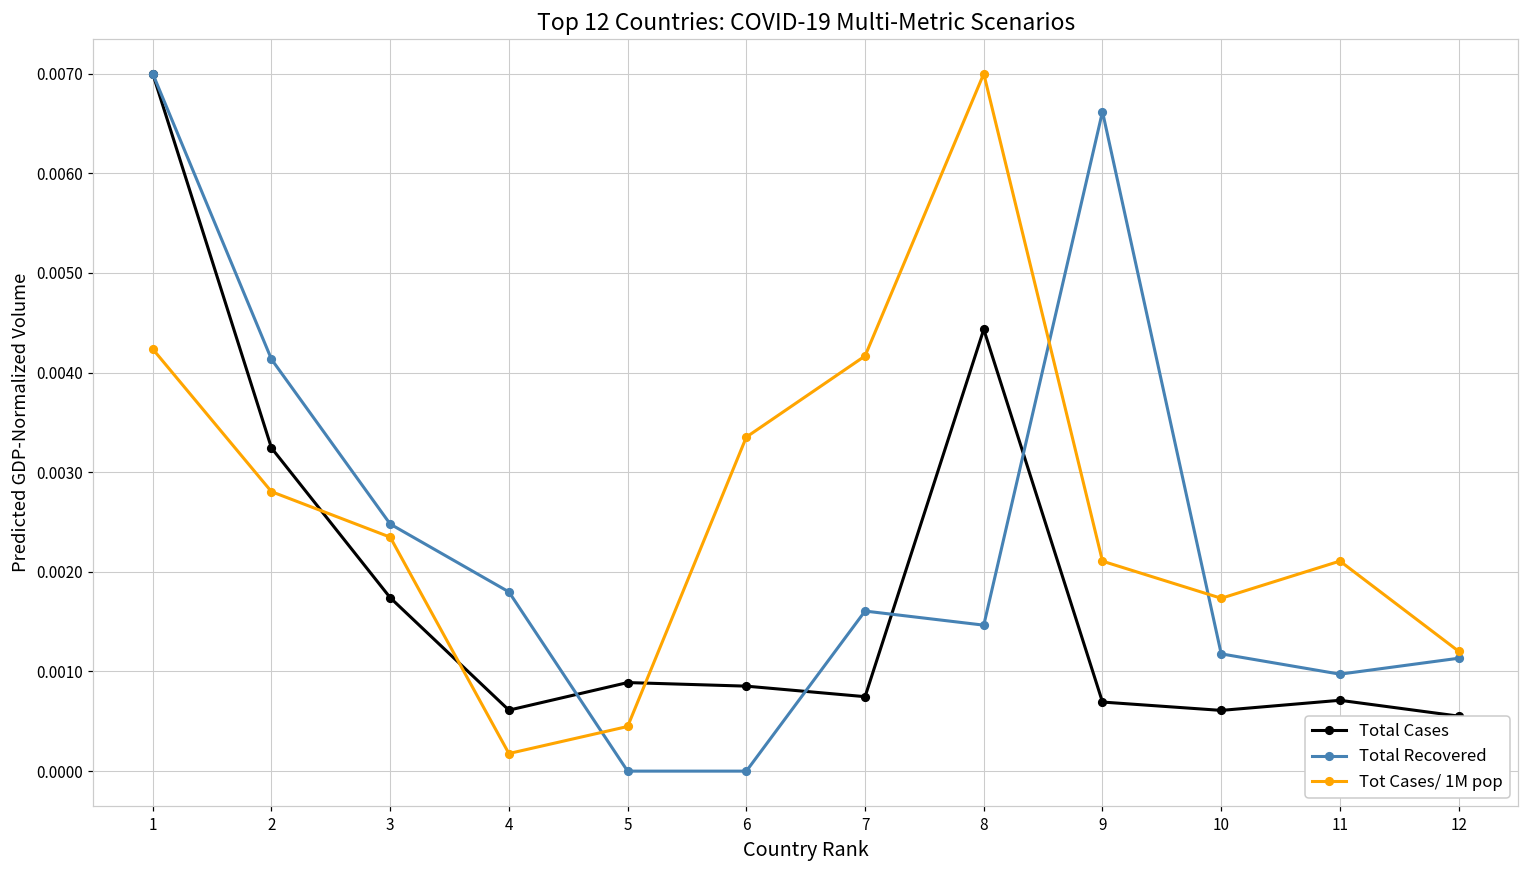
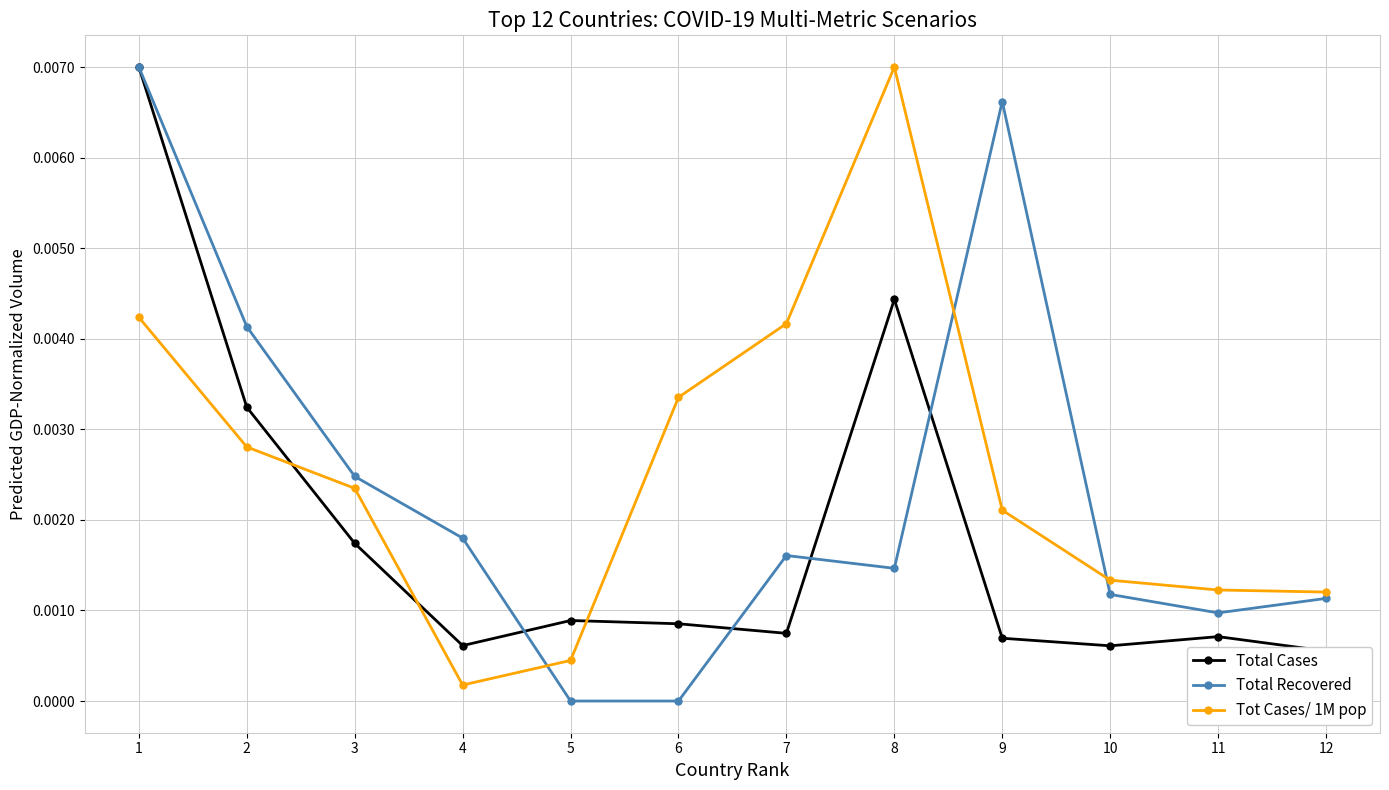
  {
    "Total Cases": {
      "2": 0.0032,
      "3": 0.0017,
      "4": 0.0006,
      "5": 0.0009,
      "6": 0.0009,
      "7": 0.0007,
      "8": 0.0044,
      "9": 0.0007,
      "10": 0.0006,
      "11": 0.0007
    },
    "Total Recovered": {
      "2": 0.0041,
      "3": 0.0025,
      "4": 0.0018,
      "5": 0.0000,
      "6": 0.0000,
      "7": 0.0016,
      "8": 0.0015,
      "9": 0.0066,
      "10": 0.0012,
      "11": 0.0010,
      "12": 0.0011
    },
    "Tot Cases/ 1M pop": {
      "1": 0.0042,
      "2": 0.0028,
      "3": 0.0023,
      "4": 0.0002,
      "5": 0.0004,
      "6": 0.0034,
      "7": 0.0042,
      "8": 0.0070,
      "9": 0.0021,
-     "10": 0.0017,
-     "11": 0.0021,
+     "10": 0.0013,
+     "11": 0.0012,
      "12": 0.0012
    }
  }
